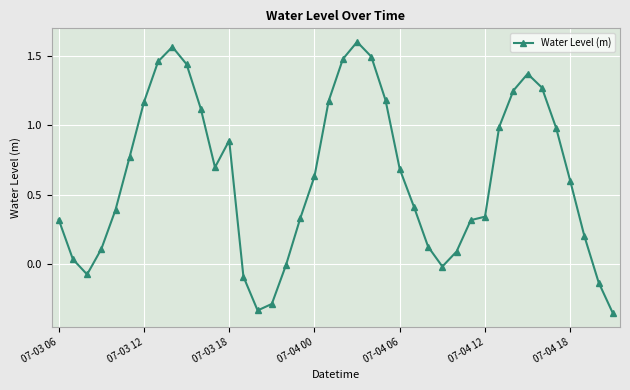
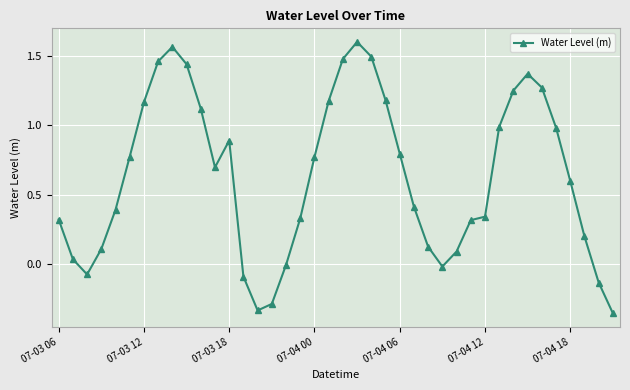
  {
    "07-03 06": 0.32,
    "07-03 12": 1.17,
    "07-03 18": 0.89,
-   "07-04 00": 0.63,
-   "07-04 06": 0.69,
+   "07-04 00": 0.77,
+   "07-04 06": 0.80,
    "07-04 12": 0.34,
    "07-04 18": 0.60
  }
